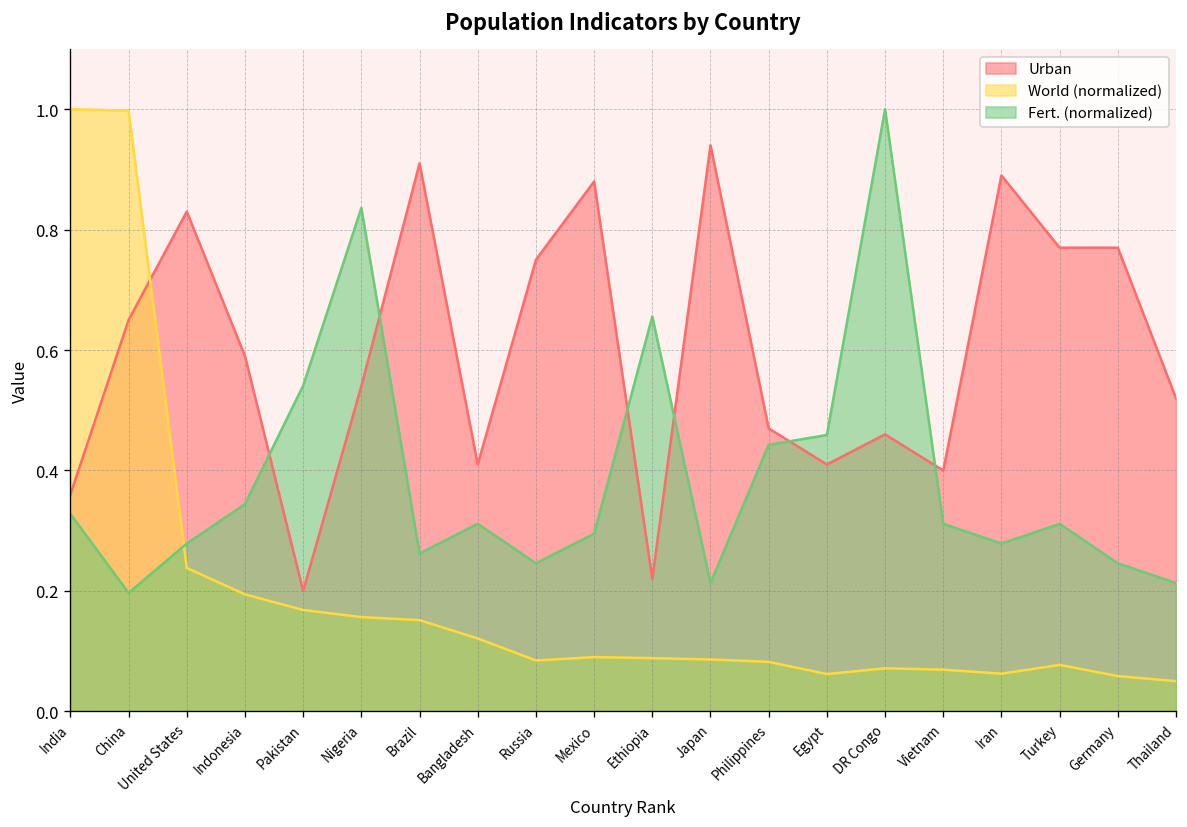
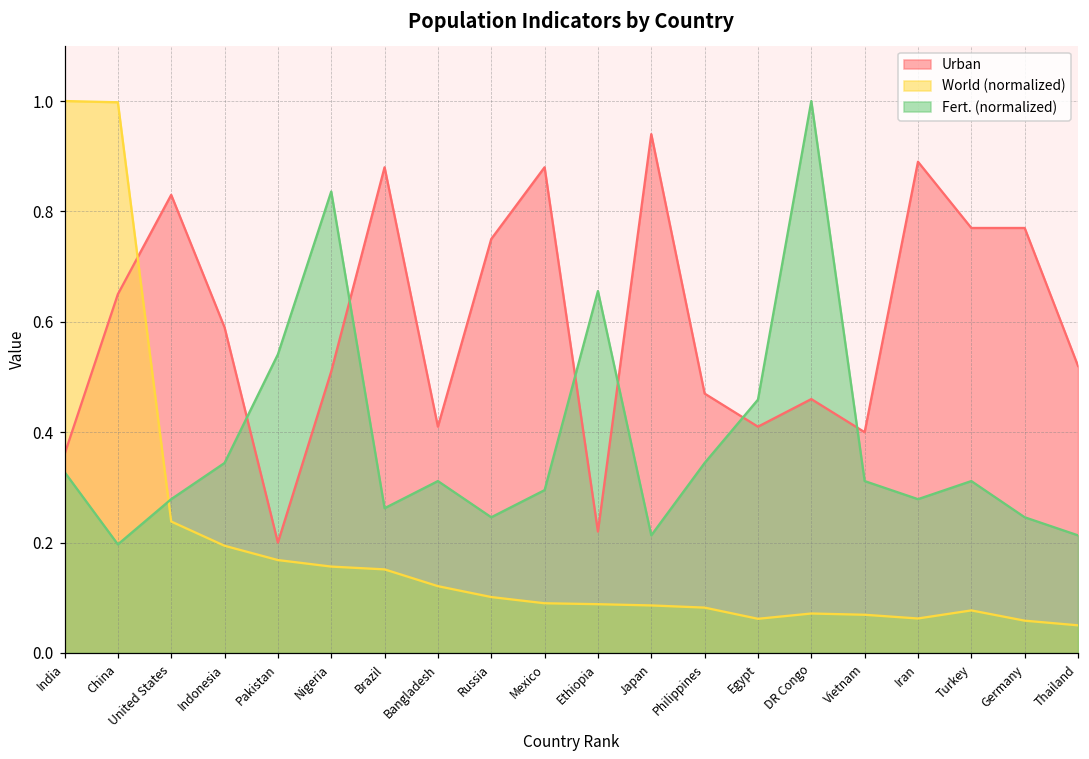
  {
    "Urban": {
      "India": 0.36,
      "China": 0.65,
      "United States": 0.83,
      "Indonesia": 0.59,
      "Pakistan": 0.20,
-     "Nigeria": 0.54,
-     "Brazil": 0.91,
+     "Nigeria": 0.51,
+     "Brazil": 0.88,
      "Bangladesh": 0.41,
      "Russia": 0.75,
      "Mexico": 0.88,
      "Ethiopia": 0.22,
      "Japan": 0.94,
      "Philippines": 0.47,
      "Egypt": 0.41,
      "DR Congo": 0.46,
      "Vietnam": 0.40,
      "Iran": 0.89,
      "Turkey": 0.77,
      "Germany": 0.77,
      "Thailand": 0.52
    },
    "World (normalized)": {
      "India": 1.00,
      "China": 1.00,
      "United States": 0.24,
      "Indonesia": 0.19,
      "Pakistan": 0.17,
      "Nigeria": 0.16,
      "Brazil": 0.15,
      "Bangladesh": 0.12,
-     "Russia": 0.08,
+     "Russia": 0.10,
      "Mexico": 0.09,
      "Ethiopia": 0.09,
      "Japan": 0.09,
      "Philippines": 0.08,
      "Egypt": 0.06,
      "DR Congo": 0.07,
      "Vietnam": 0.07,
      "Iran": 0.06,
      "Turkey": 0.08,
      "Germany": 0.06,
      "Thailand": 0.05
    },
    "Fert. (normalized)": {
      "India": 0.33,
      "China": 0.20,
      "United States": 0.28,
      "Indonesia": 0.34,
      "Pakistan": 0.54,
      "Nigeria": 0.84,
      "Brazil": 0.26,
      "Bangladesh": 0.31,
      "Russia": 0.25,
      "Mexico": 0.30,
      "Ethiopia": 0.66,
      "Japan": 0.21,
-     "Philippines": 0.44,
+     "Philippines": 0.34,
      "Egypt": 0.46,
      "DR Congo": 1.00,
      "Vietnam": 0.31,
      "Iran": 0.28,
      "Turkey": 0.31,
      "Germany": 0.25,
      "Thailand": 0.21
    }
  }
